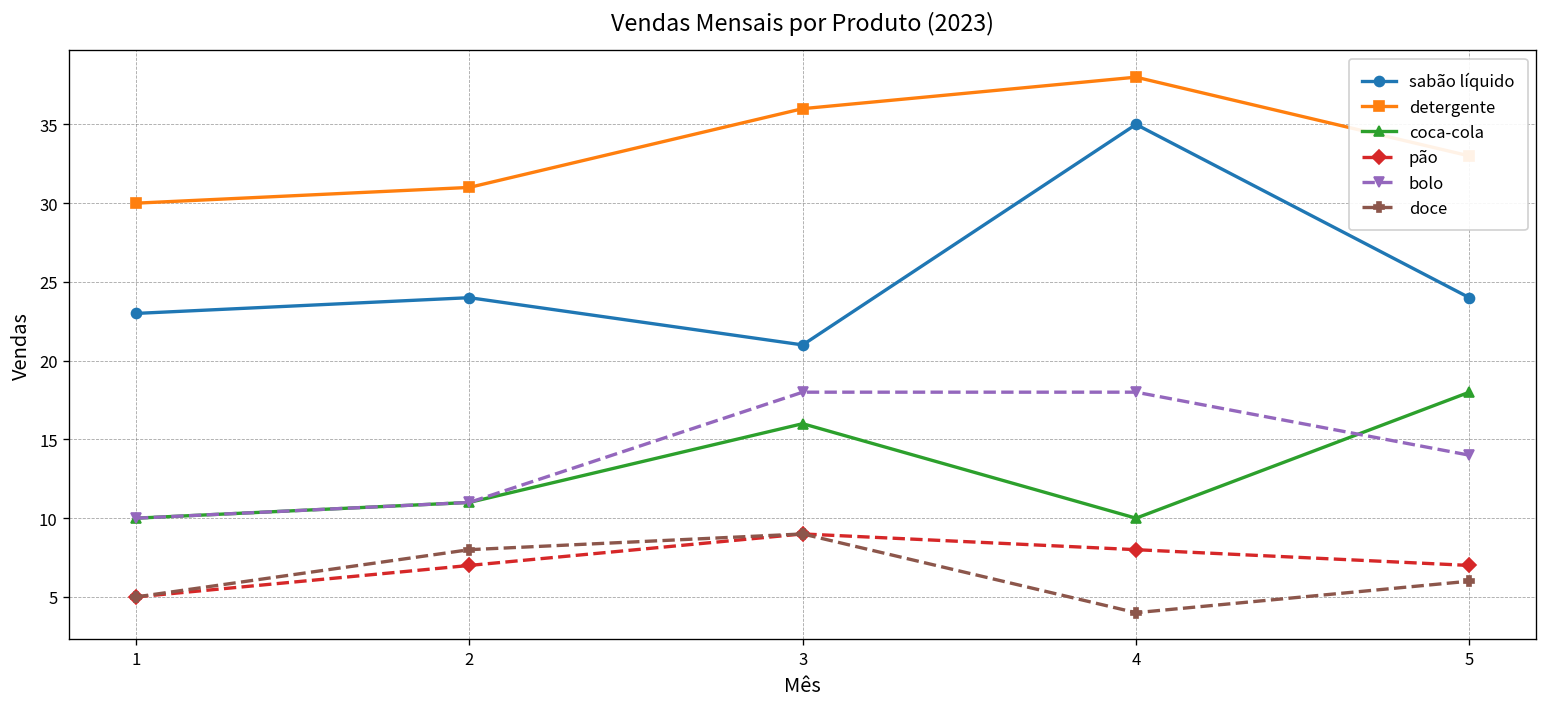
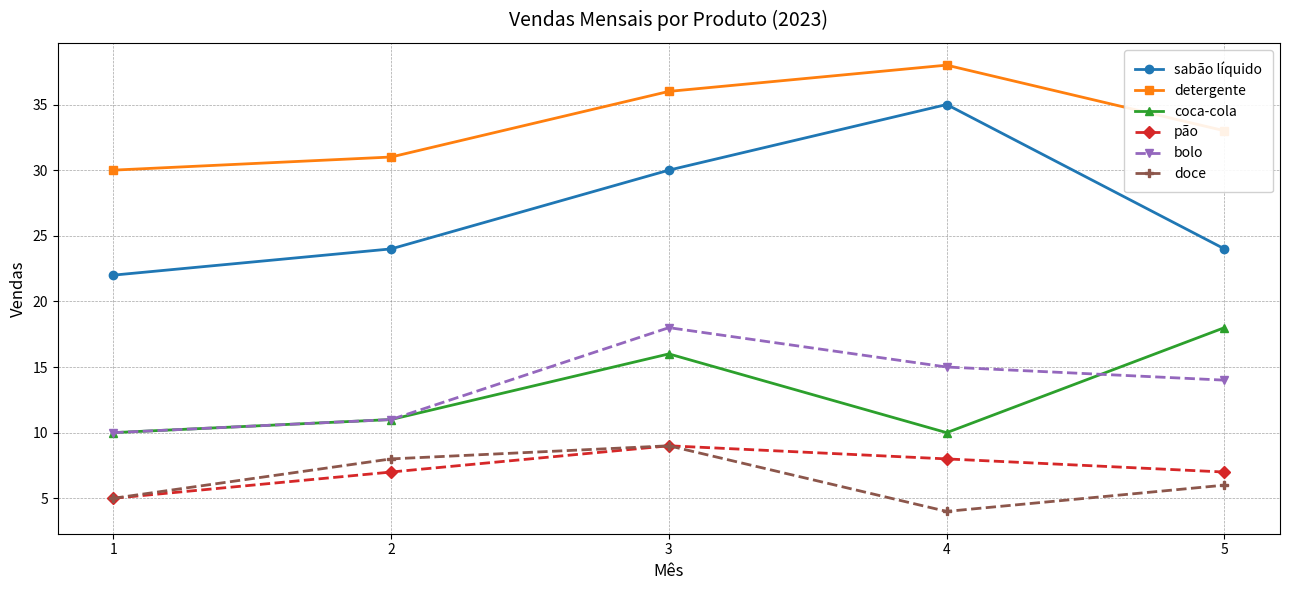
  {
    "sabão líquido": {
-     "1": 23,
+     "1": 22,
      "2": 24,
-     "3": 21,
+     "3": 30,
      "4": 35,
      "5": 24
    },
    "detergente": {
      "1": 30,
      "2": 31,
      "3": 36,
      "4": 38
    },
    "coca-cola": {
      "3": 16,
      "4": 10,
      "5": 18
    },
    "pão": {
      "2": 7,
      "4": 8,
      "5": 7
    },
    "bolo": {
      "3": 18,
-     "4": 18,
+     "4": 15,
      "5": 14
    },
    "doce": {
      "2": 8,
      "4": 4,
      "5": 6
    }
  }
